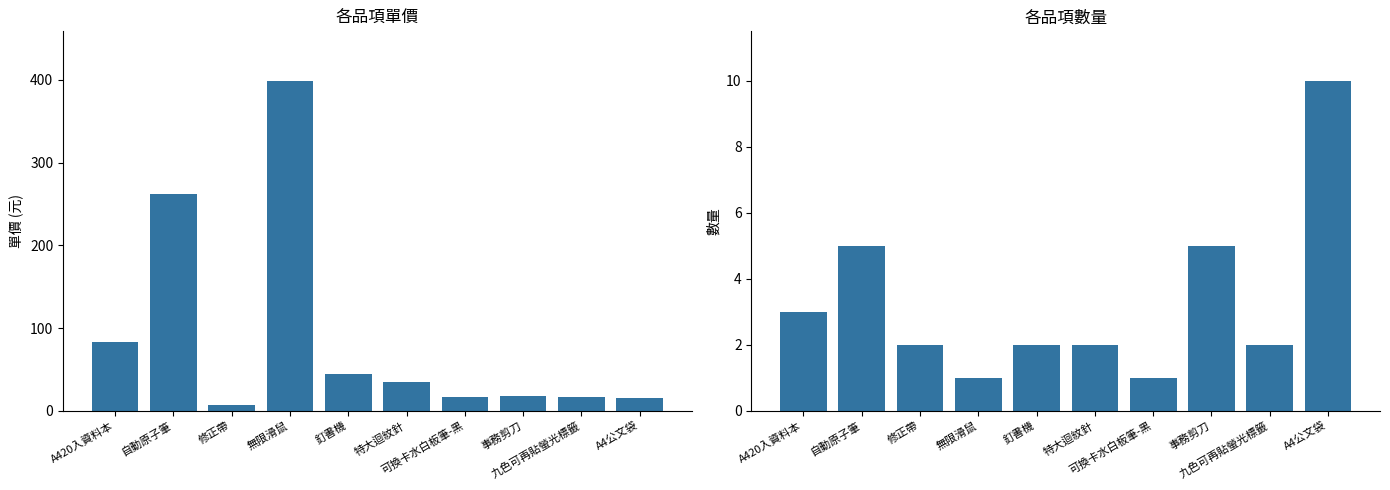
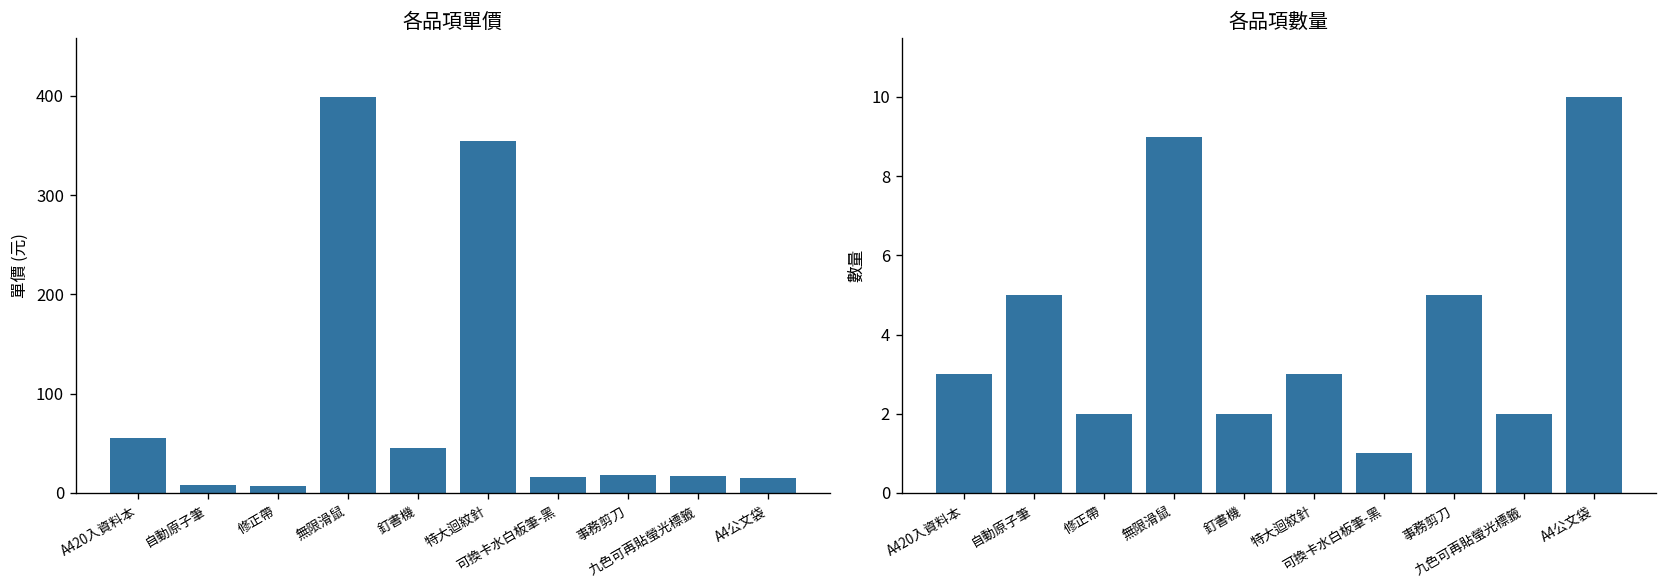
  {
    "各品項單價": {
-     "A420入資料本": 80,
-     "自動原子筆": 260,
+     "A420入資料本": 60,
+     "自動原子筆": 10,
      "修正帶": 10,
      "無限滑鼠": 400,
      "釘書機": 50,
-     "特大迴紋針": 40,
+     "特大迴紋針": 360,
      "可換卡水白板筆-黑": 20,
      "事務剪刀": 20,
      "九色可再貼螢光標籤": 20,
      "A4公文袋": 20
    },
    "各品項數量": {
      "A420入資料本": 3,
      "自動原子筆": 5,
      "修正帶": 2,
-     "無限滑鼠": 1,
+     "無限滑鼠": 9,
      "釘書機": 2,
-     "特大迴紋針": 2,
+     "特大迴紋針": 3,
      "可換卡水白板筆-黑": 1,
      "事務剪刀": 5,
      "九色可再貼螢光標籤": 2,
      "A4公文袋": 10
    }
  }
